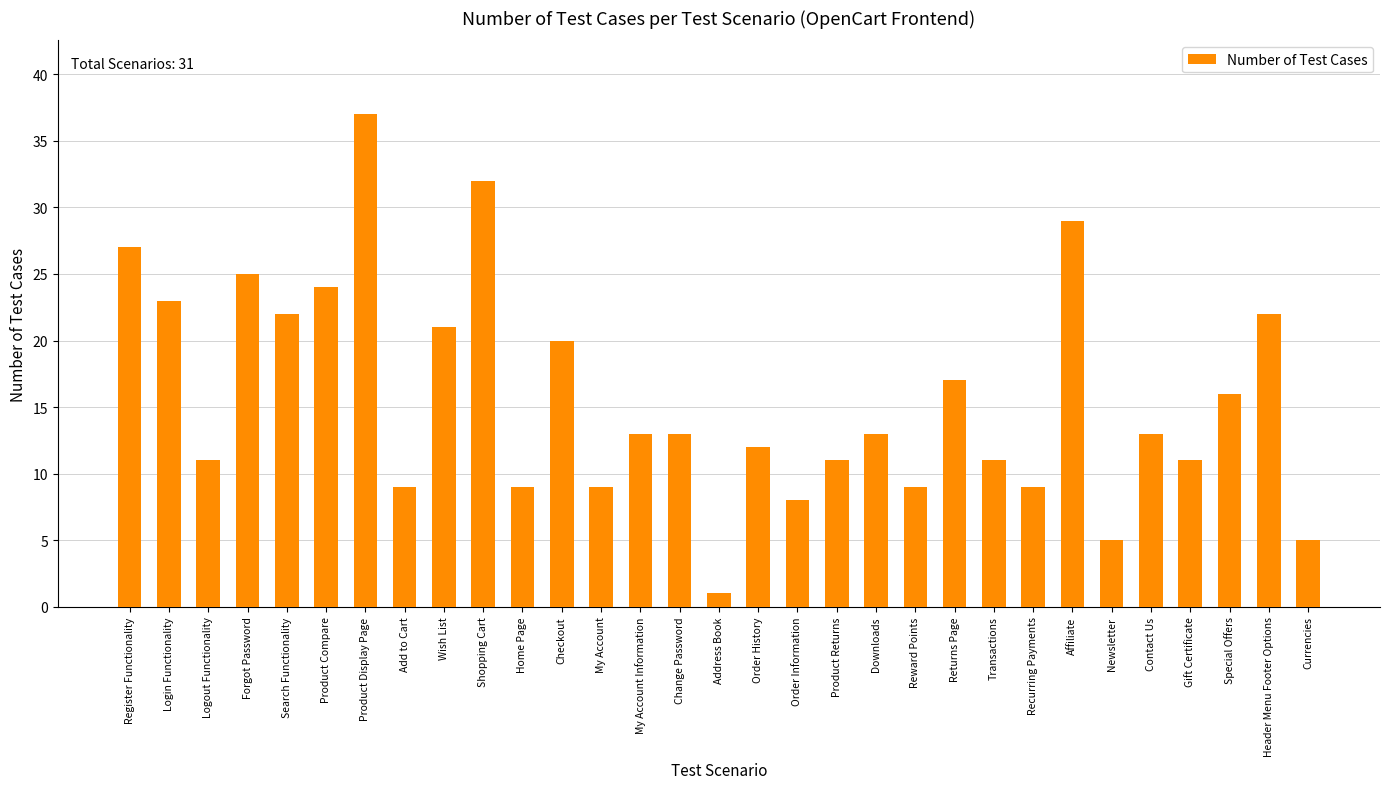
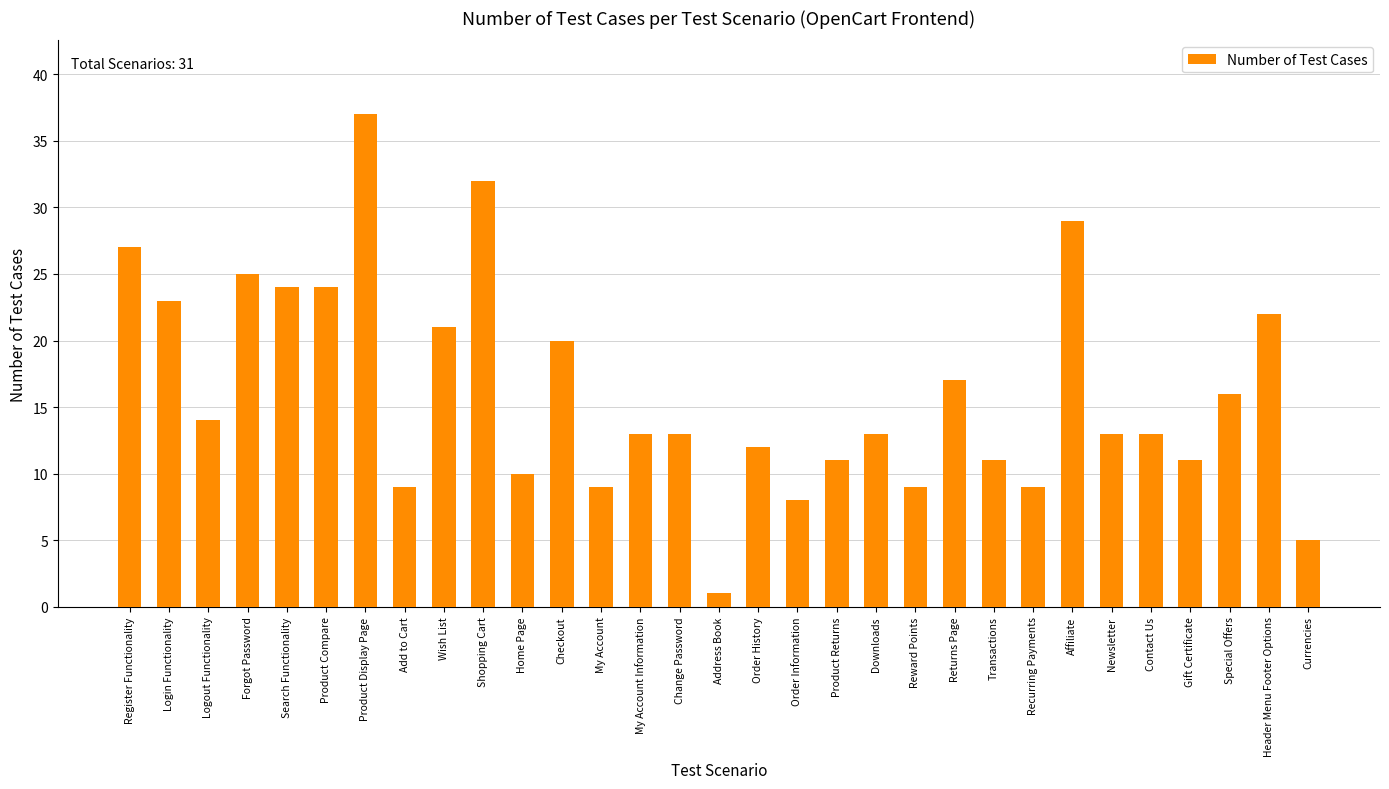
  {
    "Register Functionality": 27,
    "Login Functionality": 23,
-   "Logout Functionality": 11,
+   "Logout Functionality": 14,
    "Forgot Password": 25,
-   "Search Functionality": 22,
+   "Search Functionality": 24,
    "Product Compare": 24,
    "Product Display Page": 37,
    "Add to Cart": 9,
    "Wish List": 21,
    "Shopping Cart": 32,
-   "Home Page": 9,
+   "Home Page": 10,
    "Checkout": 20,
    "My Account": 9,
    "My Account Information": 13,
    "Change Password": 13,
    "Address Book": 1,
    "Order History": 12,
    "Order Information": 8,
    "Product Returns": 11,
    "Downloads": 13,
    "Reward Points": 9,
    "Returns Page": 17,
    "Transactions": 11,
    "Recurring Payments": 9,
    "Affiliate": 29,
-   "Newsletter": 5,
+   "Newsletter": 13,
    "Contact Us": 13,
    "Gift Certificate": 11,
    "Special Offers": 16,
    "Header Menu Footer Options": 22,
    "Currencies": 5
  }
